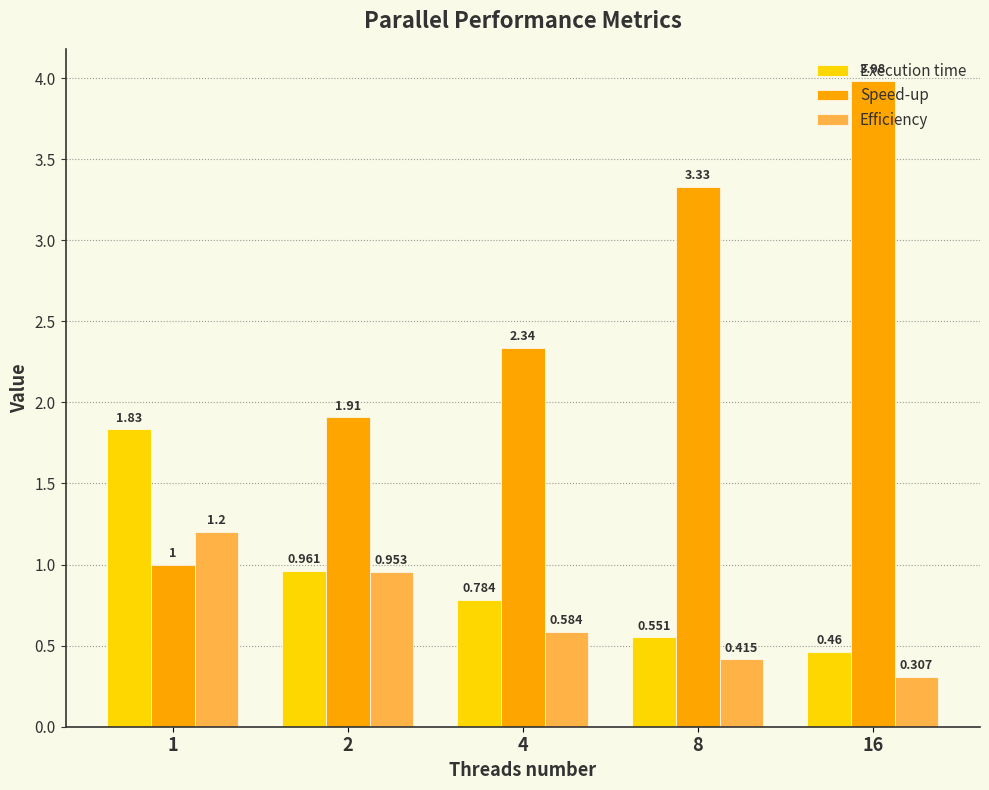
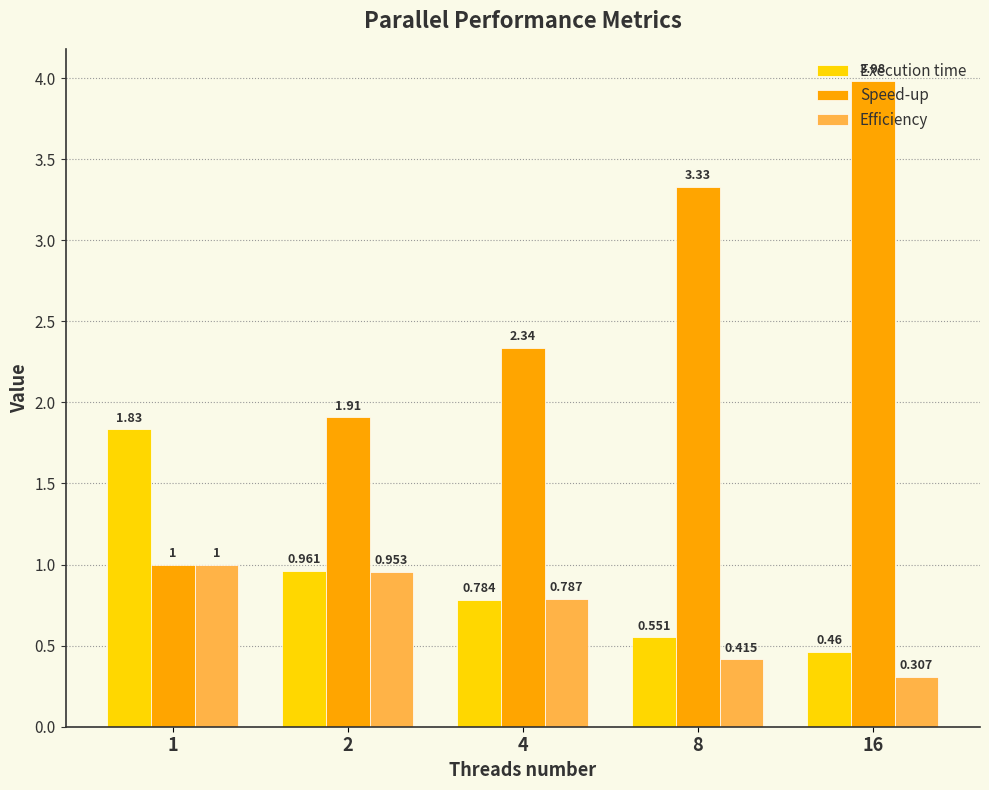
  {
    "Efficiency": {
-     "1": 1.2,
+     "1": 1,
      "2": 0.953,
-     "4": 0.584,
+     "4": 0.787,
      "8": 0.415,
      "16": 0.307
    }
  }
